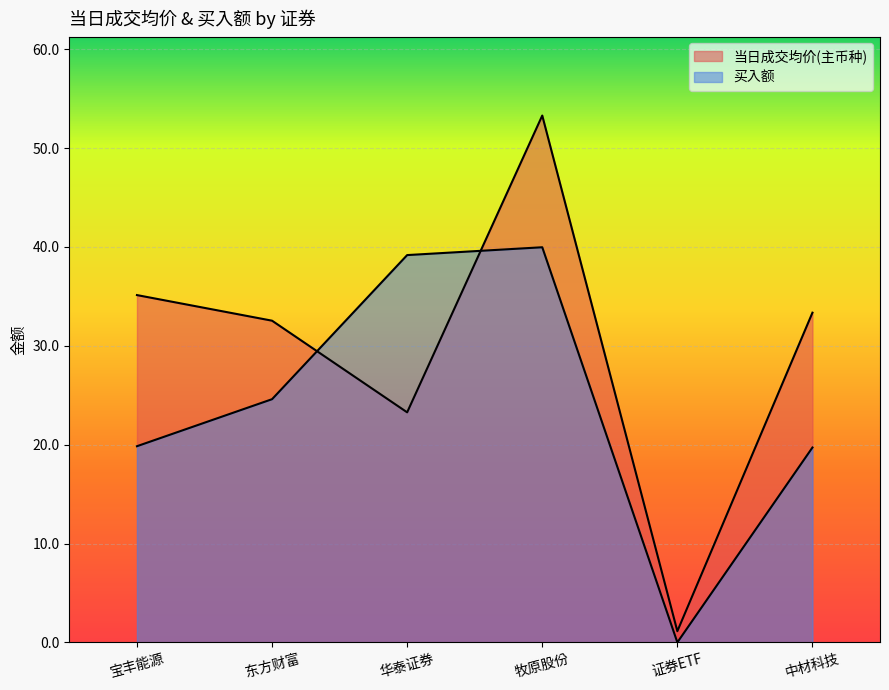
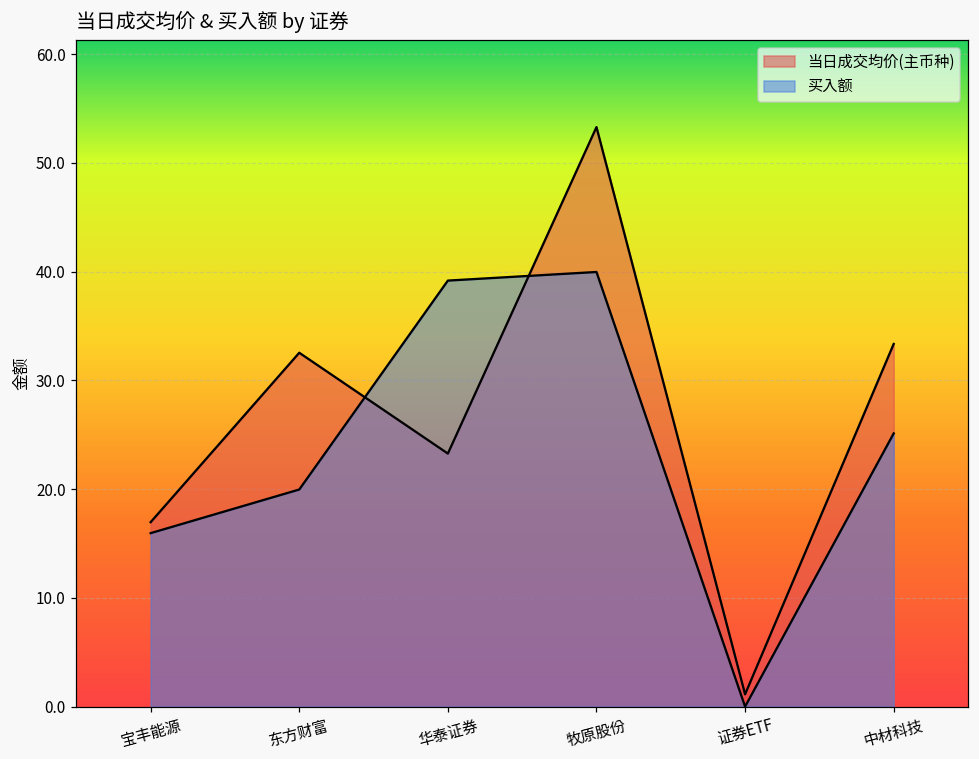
  {
    "当日成交均价(主币种)": {
-     "宝丰能源": 35,
+     "宝丰能源": 17,
      "东方财富": 33,
      "华泰证券": 23,
      "牧原股份": 53,
      "证券ETF": 1,
      "中材科技": 33
    },
    "买入额": {
-     "宝丰能源": 20,
-     "东方财富": 25,
+     "宝丰能源": 16,
+     "东方财富": 20,
      "华泰证券": 39,
      "牧原股份": 40,
      "证券ETF": 0,
-     "中材科技": 20
+     "中材科技": 25
    }
  }
